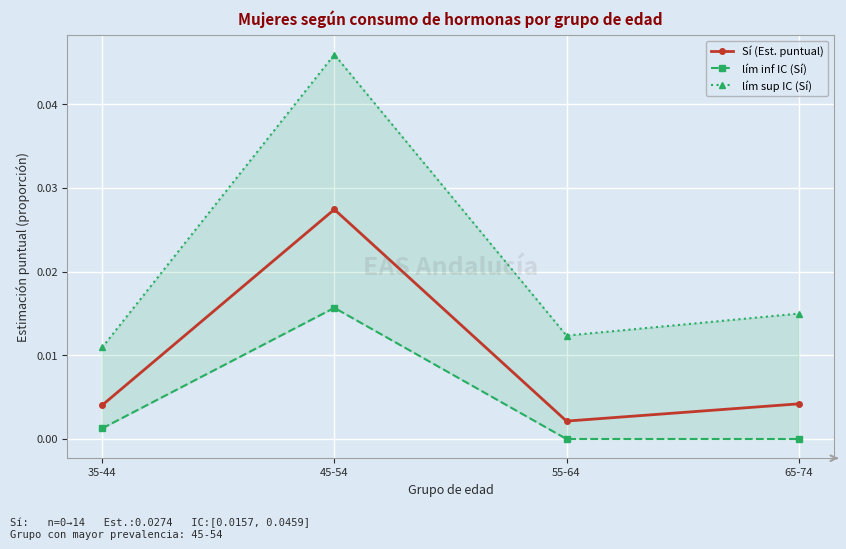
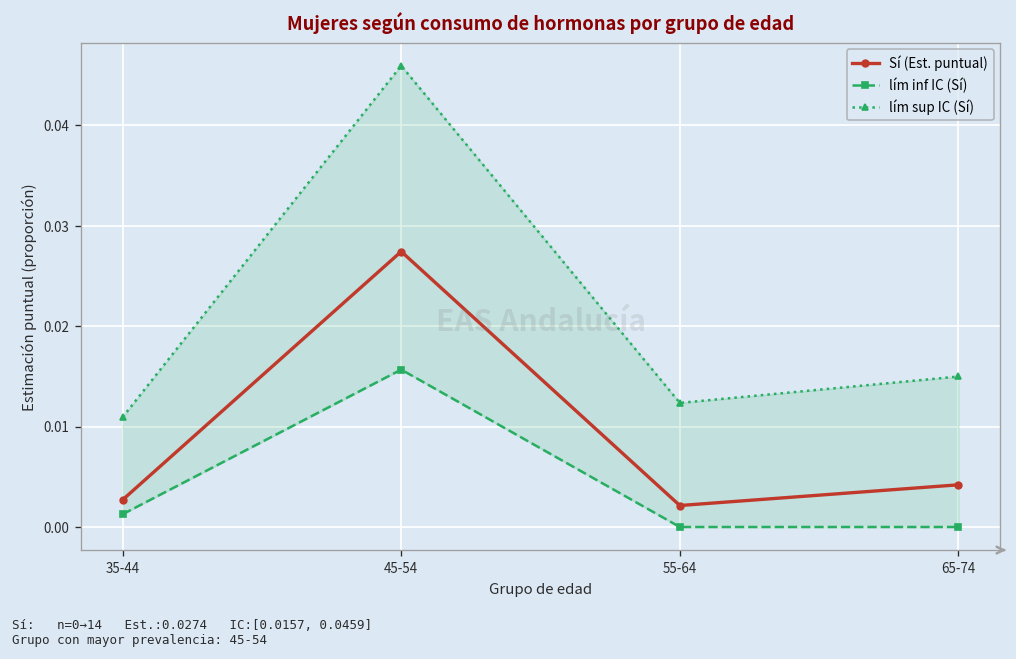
  {
    "Sí (Est. puntual)": {
-     "35-44": 0.004,
+     "35-44": 0.003,
      "45-54": 0.027,
      "55-64": 0.002,
      "65-74": 0.004
    }
  }
